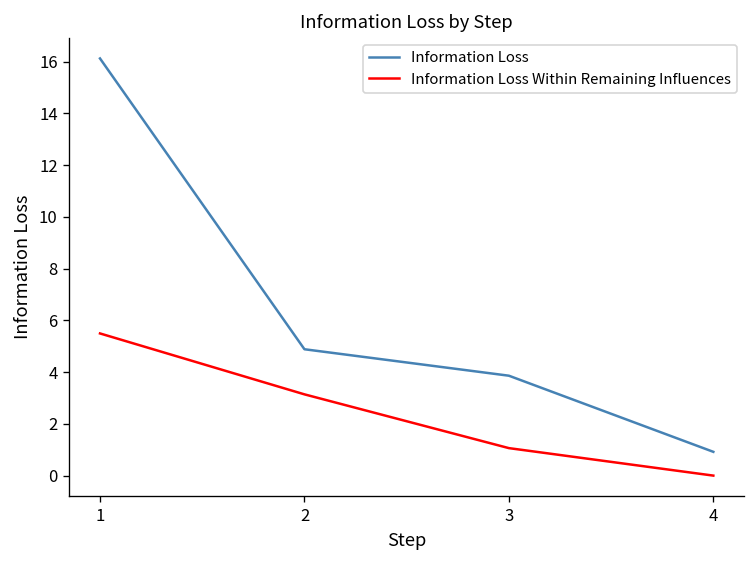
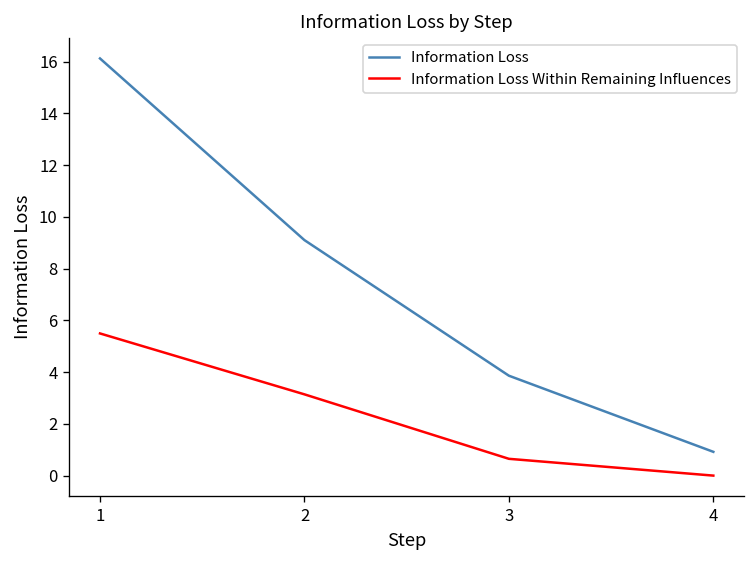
  {
    "Information Loss": {
      "1": 16.1,
-     "2": 4.9,
+     "2": 9.1,
      "3": 3.9,
      "4": 0.9
    },
    "Information Loss Within Remaining Influences": {
      "1": 5.5,
      "2": 3.1,
-     "3": 1.1,
+     "3": 0.6,
      "4": 0.0
    }
  }
